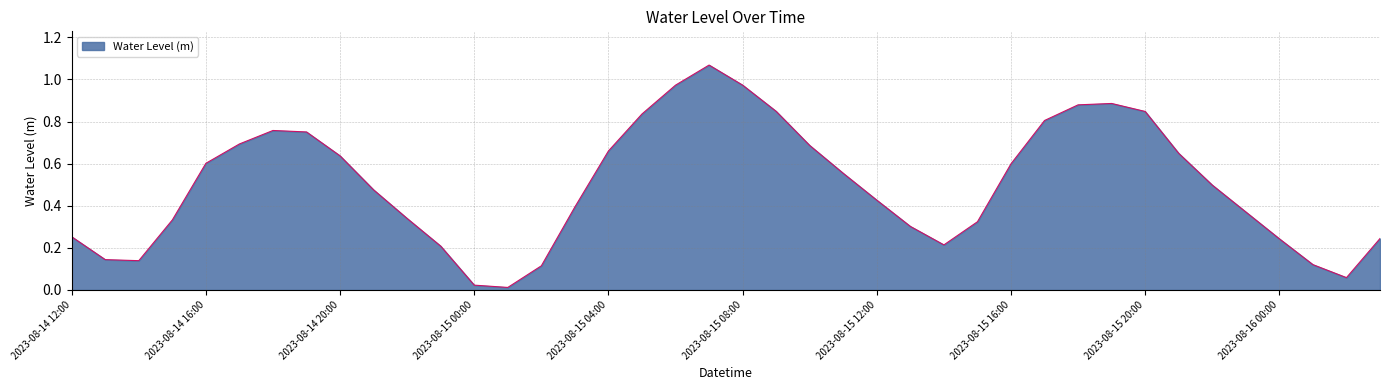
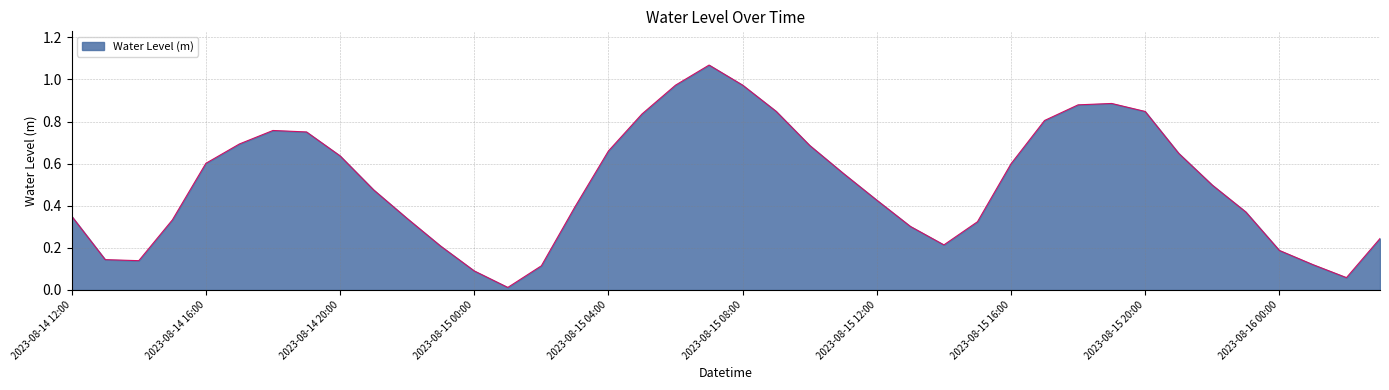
  {
-   "2023-08-14 12:00": 0.25,
+   "2023-08-14 12:00": 0.35,
    "2023-08-14 16:00": 0.60,
    "2023-08-14 20:00": 0.64,
-   "2023-08-15 00:00": 0.02,
+   "2023-08-15 00:00": 0.09,
    "2023-08-15 04:00": 0.66,
    "2023-08-15 08:00": 0.97,
    "2023-08-15 12:00": 0.43,
    "2023-08-15 16:00": 0.60,
    "2023-08-15 20:00": 0.85,
-   "2023-08-16 00:00": 0.24
+   "2023-08-16 00:00": 0.19
  }
